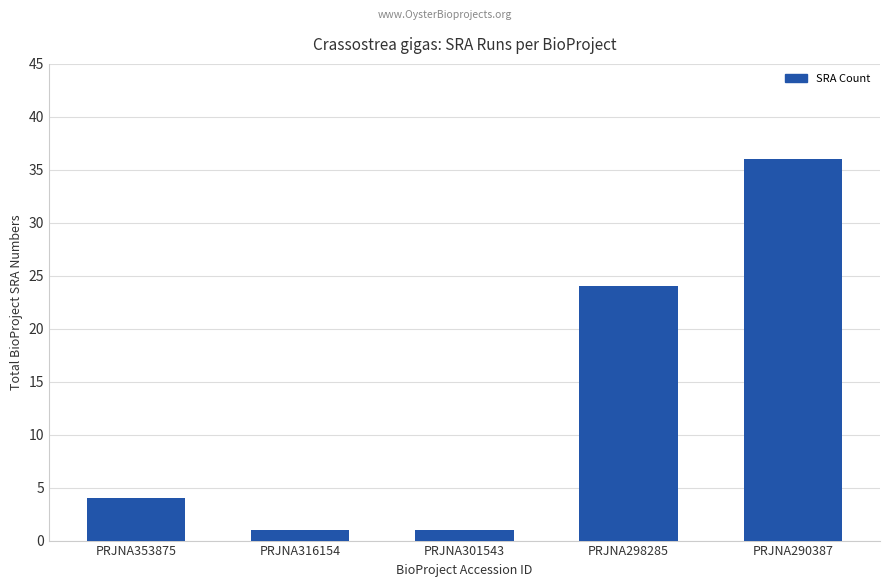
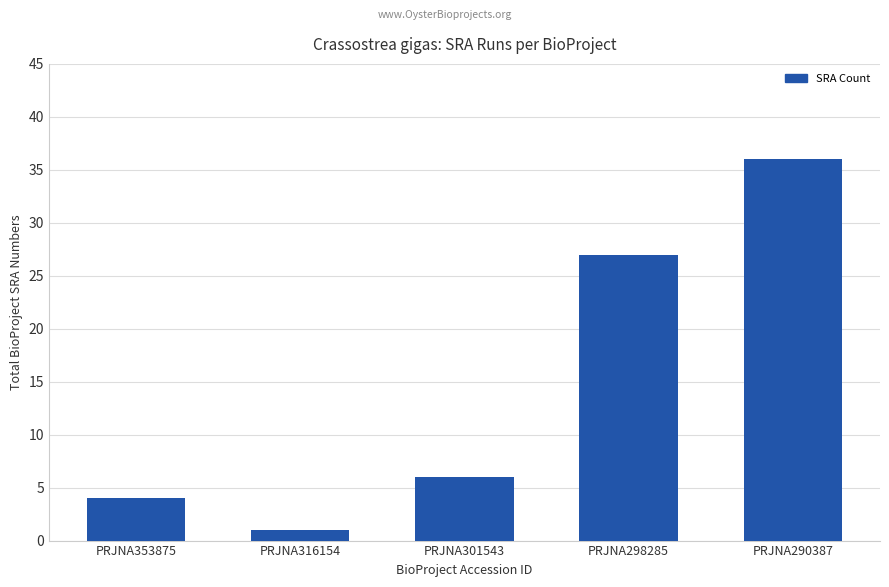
  {
    "PRJNA353875": 4,
    "PRJNA316154": 1,
-   "PRJNA301543": 1,
-   "PRJNA298285": 24,
+   "PRJNA301543": 6,
+   "PRJNA298285": 27,
    "PRJNA290387": 36
  }
